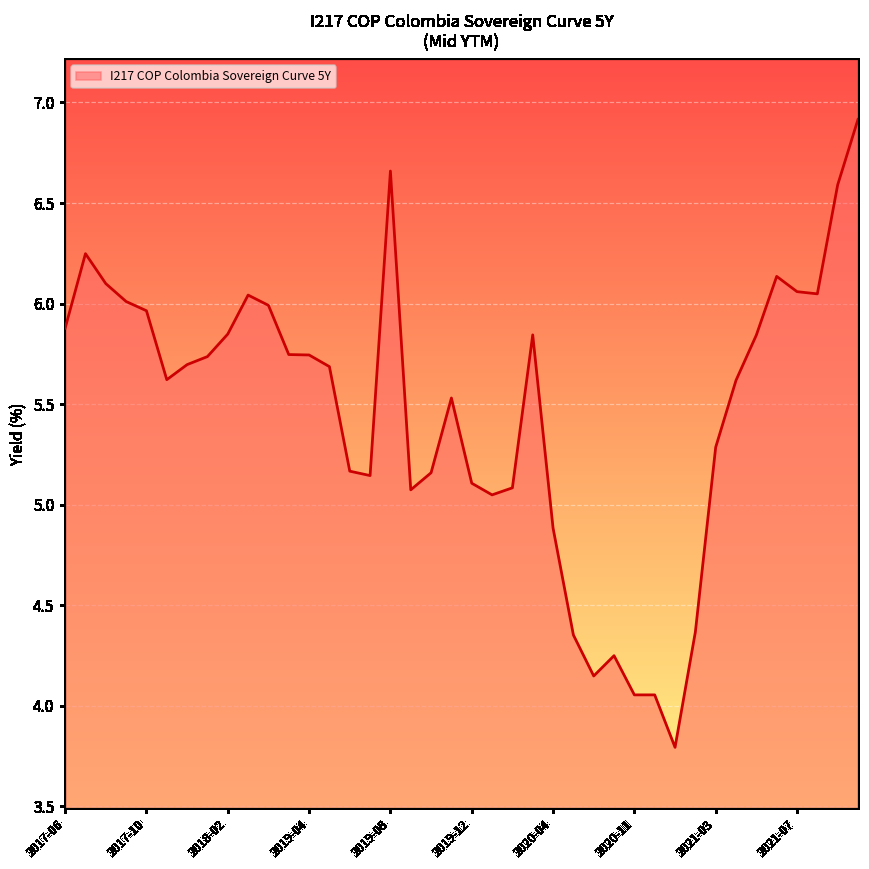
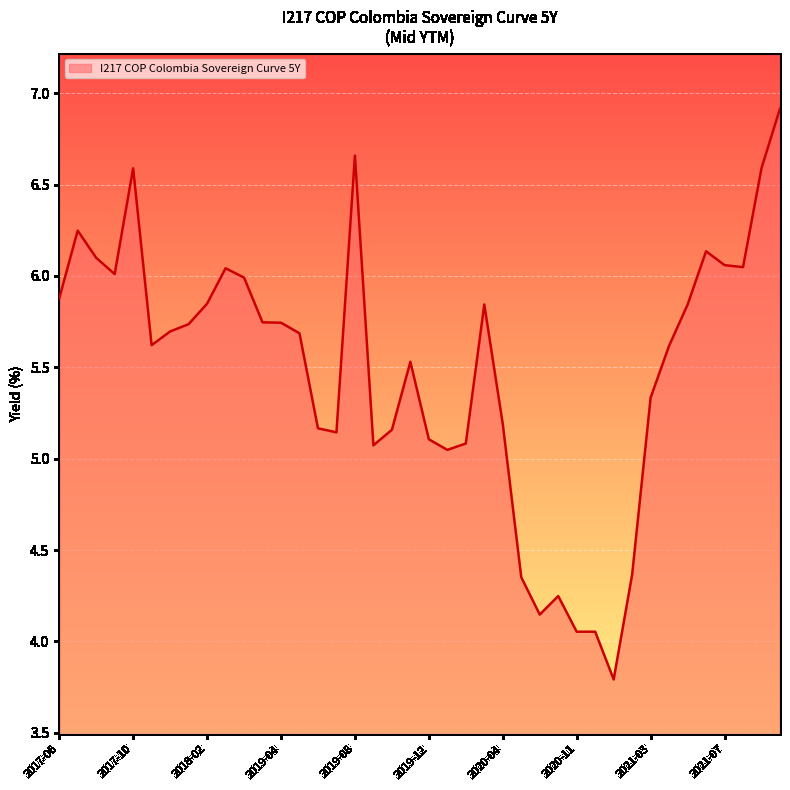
  {
    "2017-06": 5.88,
-   "2017-10": 5.96,
+   "2017-10": 6.59,
    "2018-02": 5.85,
    "2019-04": 5.74,
    "2019-08": 6.66,
    "2019-12": 5.11,
-   "2020-04": 4.88,
+   "2020-04": 5.19,
    "2020-11": 4.05,
-   "2021-03": 5.29,
+   "2021-03": 5.33,
    "2021-07": 6.06
  }
